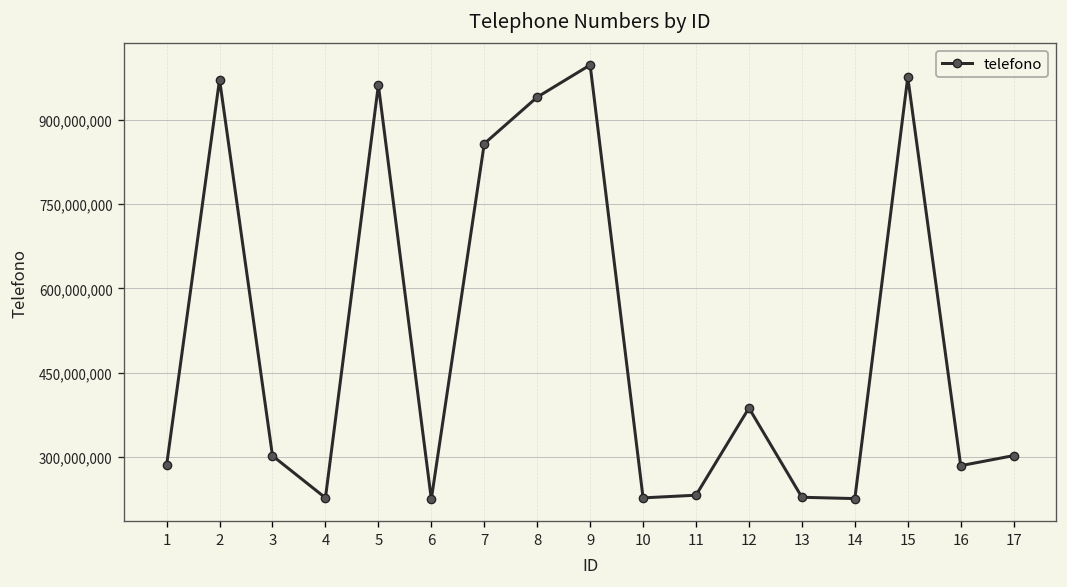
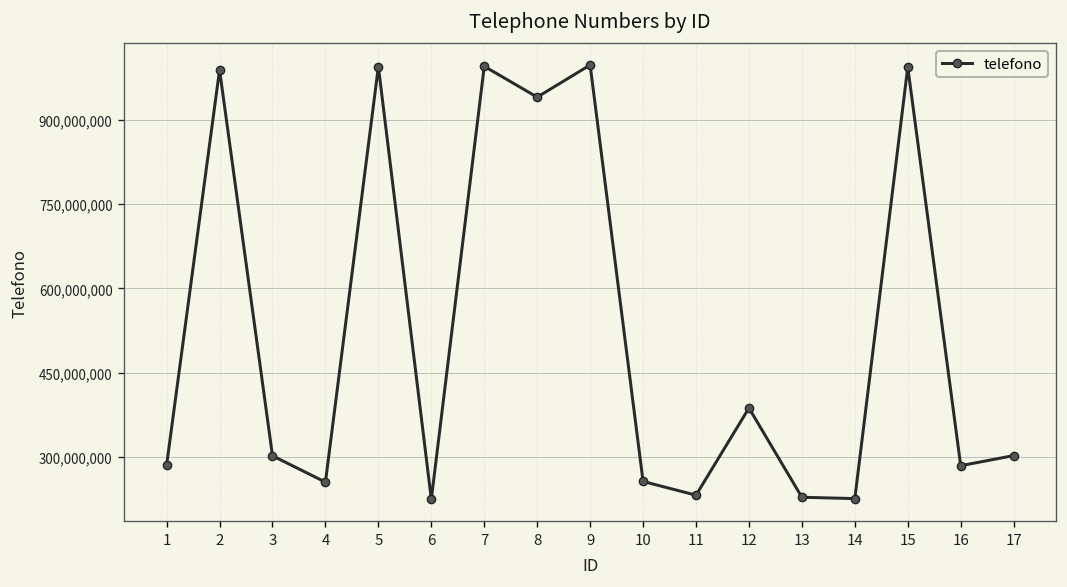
  {
    "1": "290,000,000",
-   "2": "970,000,000",
+   "2": "990,000,000",
    "3": "300,000,000",
-   "4": "230,000,000",
-   "5": "960,000,000",
+   "4": "260,000,000",
+   "5": "990,000,000",
    "6": "220,000,000",
-   "7": "860,000,000",
+   "7": "990,000,000",
    "8": "940,000,000",
    "9": "1,000,000,000",
-   "10": "230,000,000",
+   "10": "260,000,000",
    "11": "230,000,000",
    "12": "390,000,000",
    "13": "230,000,000",
    "14": "230,000,000",
-   "15": "980,000,000",
+   "15": "990,000,000",
    "16": "280,000,000",
    "17": "300,000,000"
  }
